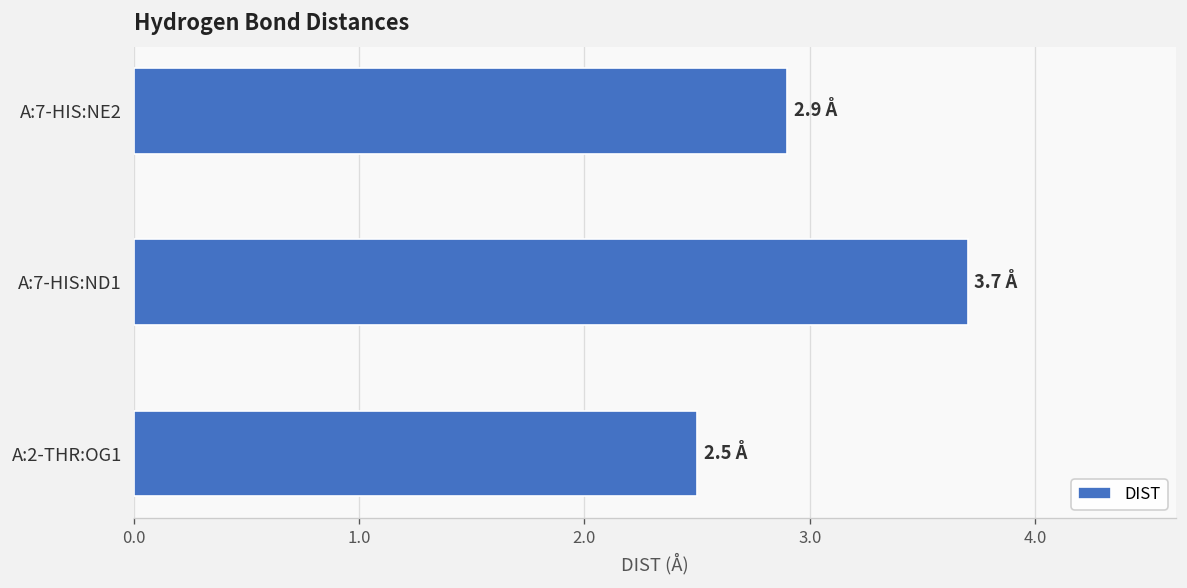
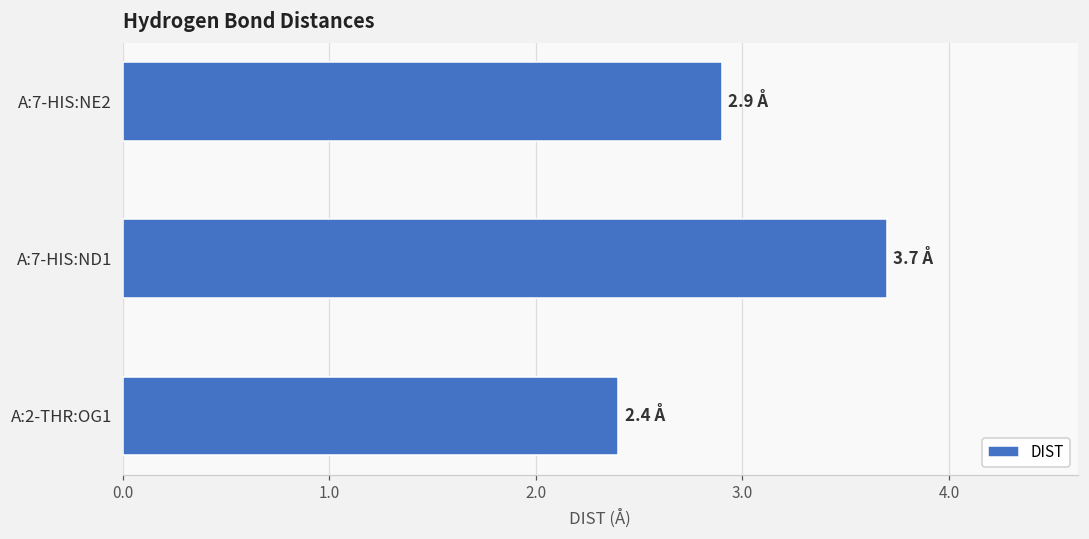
  {
    "A:7-HIS:NE2": 2.9,
    "A:7-HIS:ND1": 3.7,
-   "A:2-THR:OG1": 2.5
+   "A:2-THR:OG1": 2.4
  }
